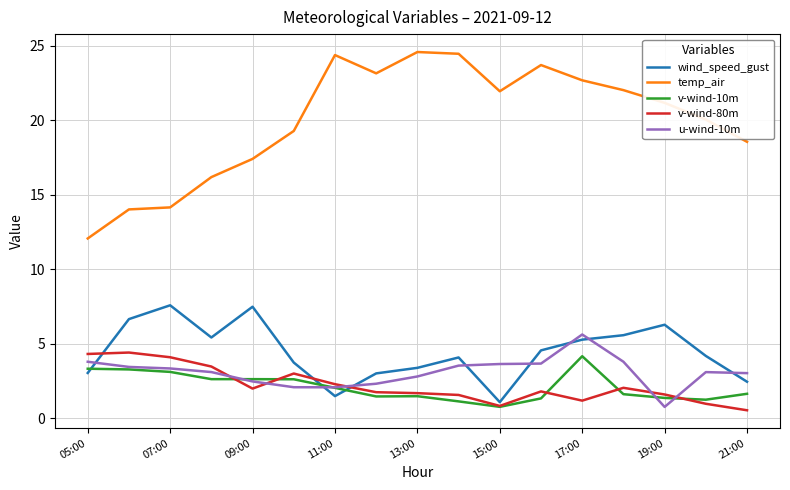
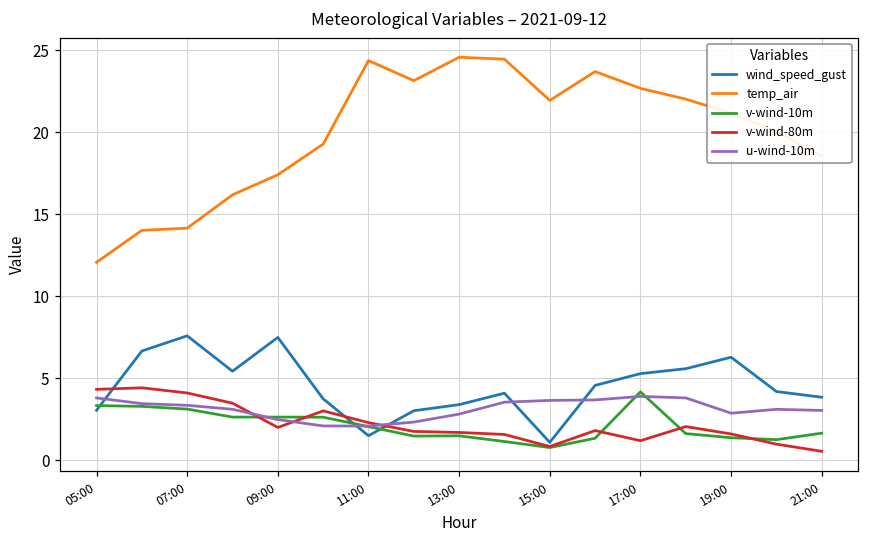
  {
    "wind_speed_gust": {
      "05:00": 3.0,
      "07:00": 7.6,
      "09:00": 7.5,
      "11:00": 1.5,
      "13:00": 3.4,
      "15:00": 1.1,
      "17:00": 5.3,
      "19:00": 6.3,
-     "21:00": 2.5
+     "21:00": 3.8
    },
    "temp_air": {
      "05:00": 12.1,
      "07:00": 14.1,
      "09:00": 17.4,
      "11:00": 24.4,
      "13:00": 24.6,
      "15:00": 21.9,
      "17:00": 22.7,
      "21:00": 18.5
    },
    "v-wind-10m": {
      "05:00": 3.3,
      "07:00": 3.1,
      "13:00": 1.5,
      "17:00": 4.2,
      "19:00": 1.4,
      "21:00": 1.6
    },
    "v-wind-80m": {
      "05:00": 4.3,
      "07:00": 4.1,
      "09:00": 2.0,
      "11:00": 2.3,
      "13:00": 1.7,
      "17:00": 1.2,
      "19:00": 1.6,
      "21:00": 0.5
    },
    "u-wind-10m": {
      "05:00": 3.8,
      "07:00": 3.3,
      "13:00": 2.8,
      "15:00": 3.6,
-     "17:00": 5.6,
-     "19:00": 0.8,
+     "17:00": 3.9,
+     "19:00": 2.9,
      "21:00": 3.0
    }
  }
